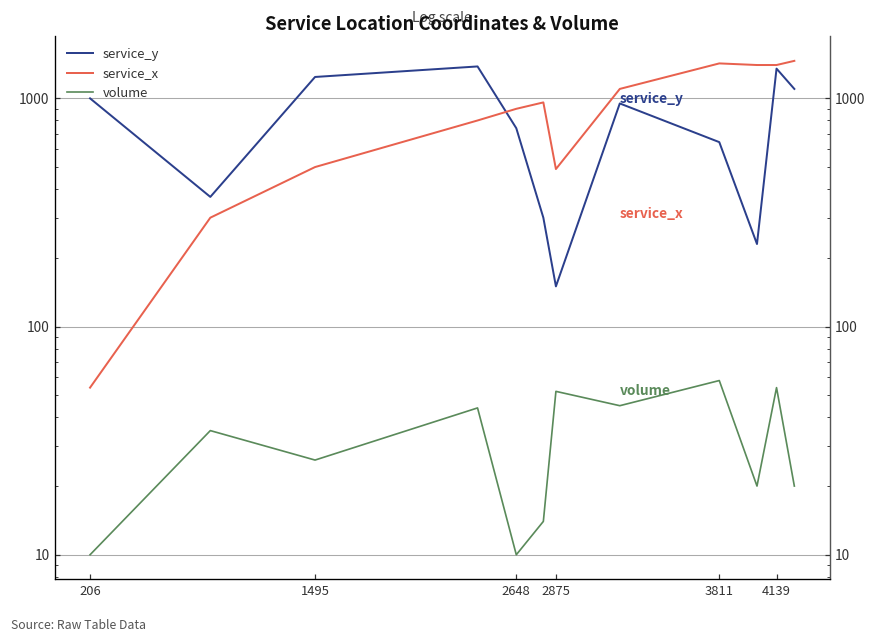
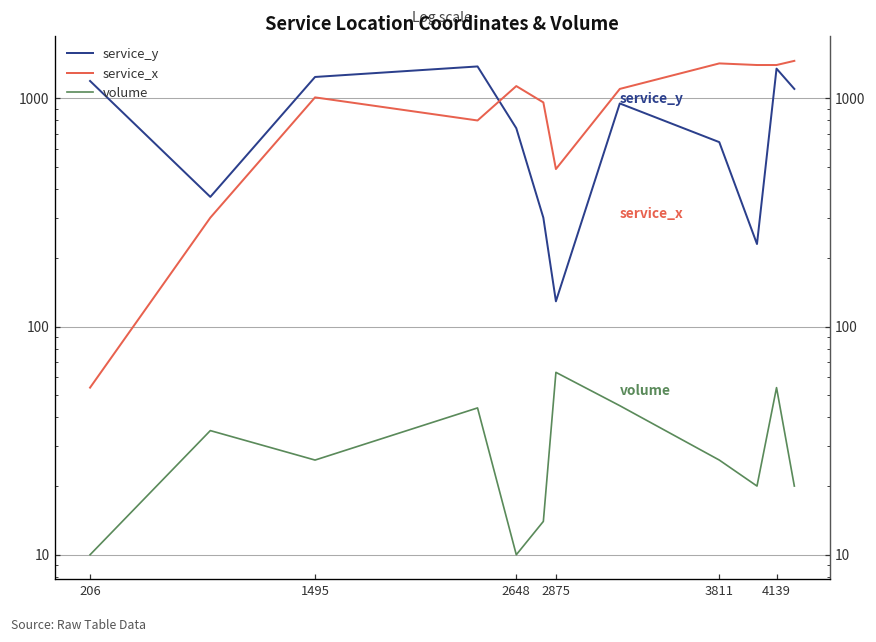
  {
    "service_y": {
-     "206": 1000,
+     "206": 1200,
      "1495": 1200,
      "2648": 740,
-     "2875": 150,
+     "2875": 130,
      "3811": 640,
      "4139": 1400
    },
    "service_x": {
      "206": 54,
-     "1495": 500,
-     "2648": 900,
+     "1495": 1000,
+     "2648": 1100,
      "2875": 490,
      "3811": 1400,
      "4139": 1400
    },
    "volume": {
      "206": 10,
      "1495": 26,
      "2648": 10,
-     "2875": 52,
-     "3811": 58,
+     "2875": 63,
+     "3811": 26,
      "4139": 54
    }
  }
